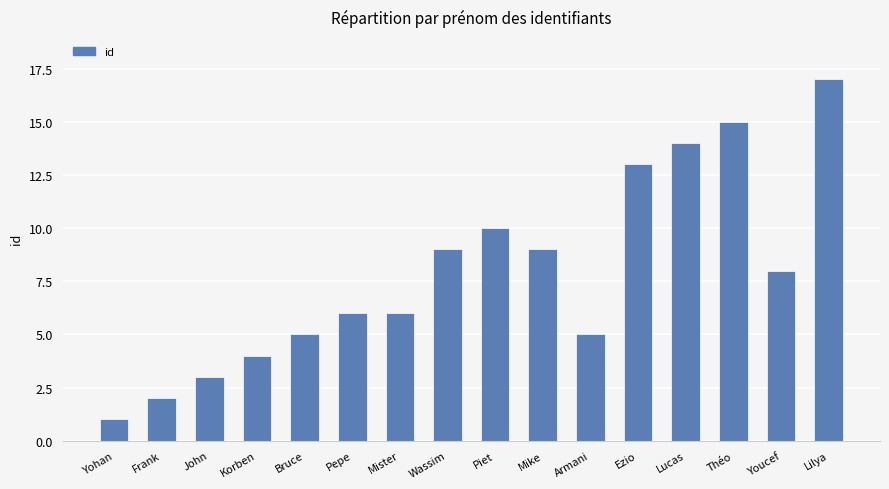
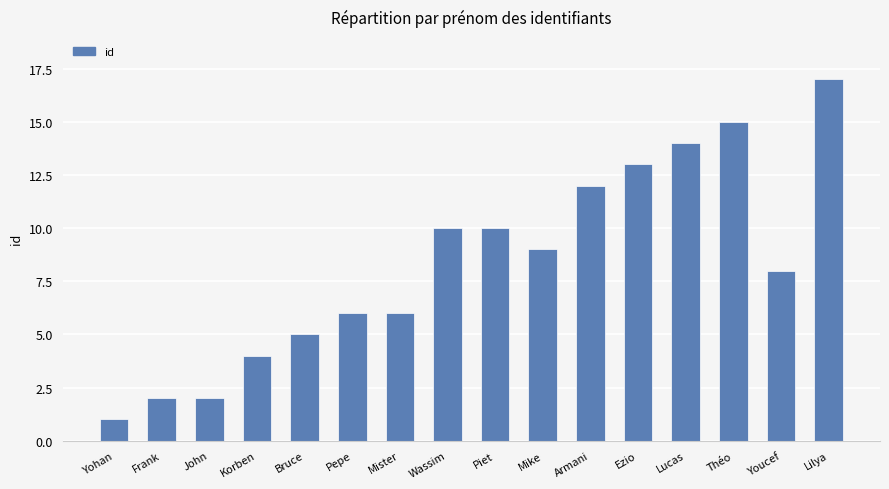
  {
    "Yohan": 1,
    "Frank": 2,
-   "John": 3,
+   "John": 2,
    "Korben": 4,
    "Bruce": 5,
    "Pepe": 6,
    "Mister": 6,
-   "Wassim": 9,
+   "Wassim": 10,
    "Piet": 10,
    "Mike": 9,
-   "Armani": 5,
+   "Armani": 12,
    "Ezio": 13,
    "Lucas": 14,
    "Théo": 15,
    "Youcef": 8,
    "Lilya": 17
  }
